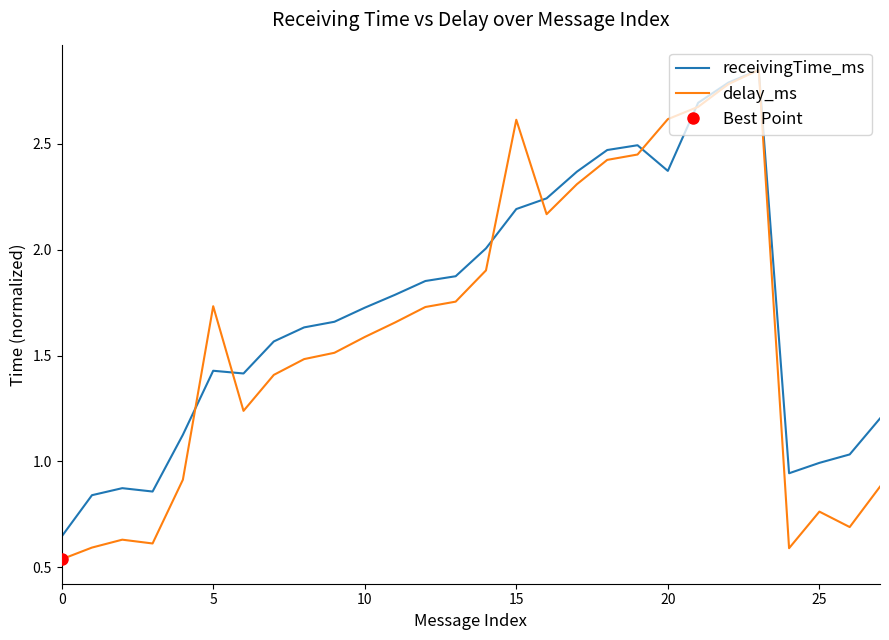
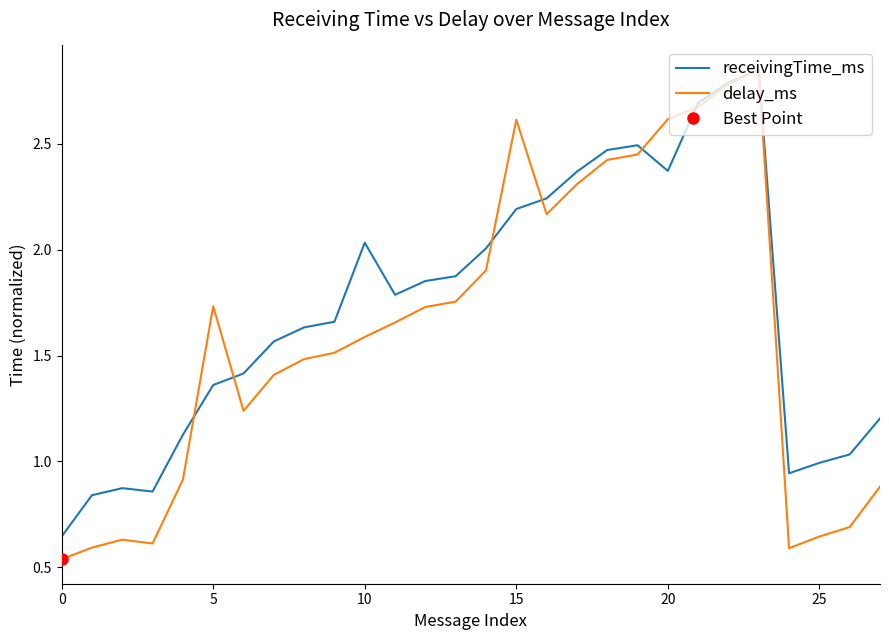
  {
    "receivingTime_ms": {
      "0": 0.64,
-     "5": 1.43,
-     "10": 1.73,
+     "5": 1.36,
+     "10": 2.03,
      "15": 2.19,
      "20": 2.37,
      "25": 0.99
    },
    "delay_ms": {
      "5": 1.73,
      "10": 1.59,
      "15": 2.61,
      "20": 2.62,
-     "25": 0.76
+     "25": 0.64
    }
  }
